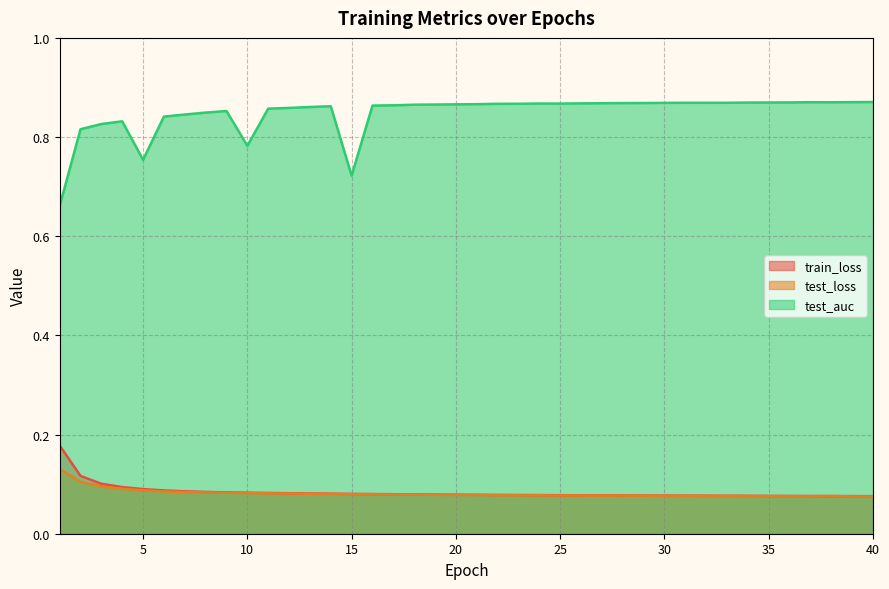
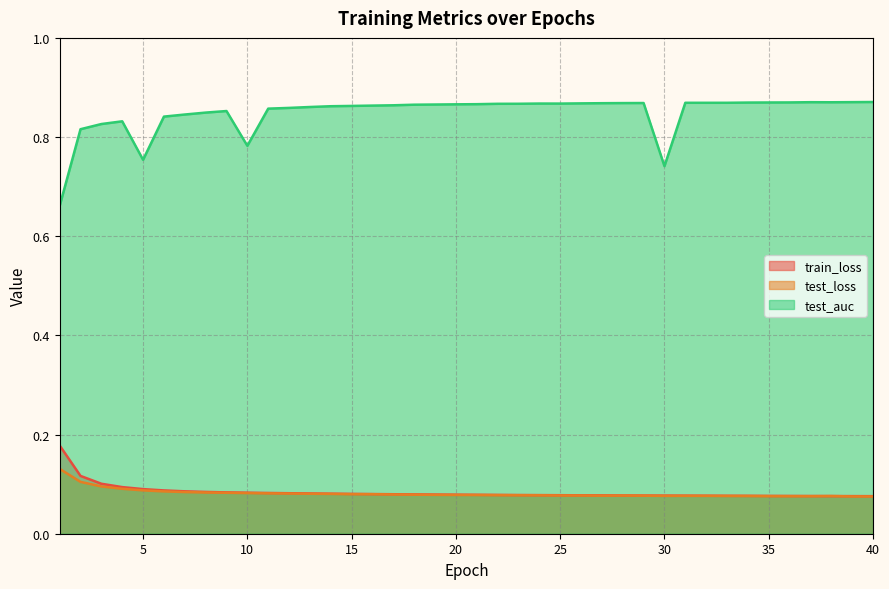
  {
    "test_auc": {
      "5": 0.75,
      "10": 0.78,
-     "15": 0.72,
+     "15": 0.86,
      "20": 0.87,
      "25": 0.87,
-     "30": 0.87,
+     "30": 0.74,
      "35": 0.87,
      "40": 0.87
    }
  }
